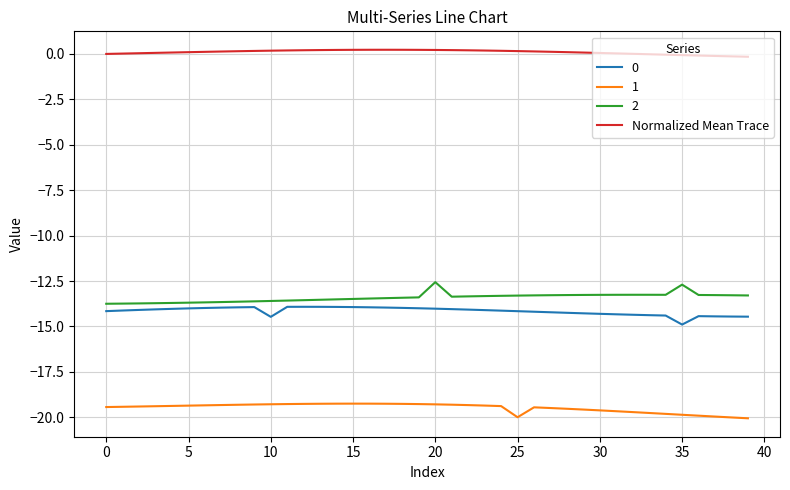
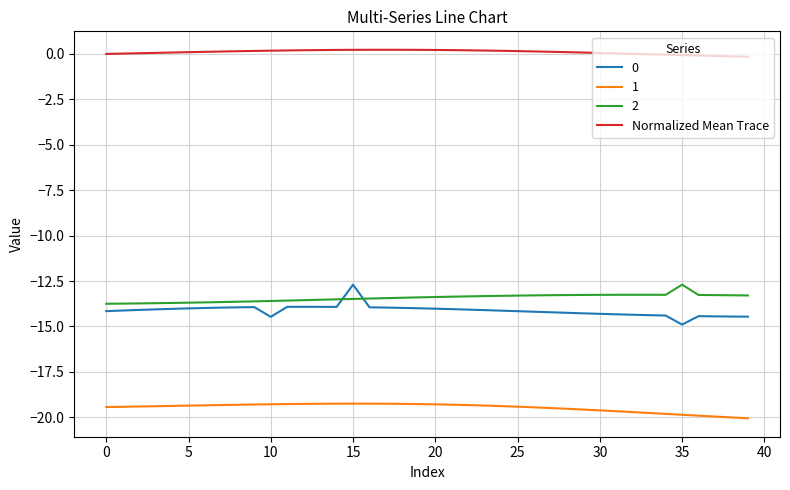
  {
    "0": {
      "0": -14.2,
      "5": -14.0,
      "10": -14.5,
-     "15": -13.9,
+     "15": -12.7,
      "20": -14.0,
      "25": -14.2,
      "30": -14.3,
      "35": -14.9
    },
    "1": {
      "0": -19.4,
      "5": -19.4,
      "10": -19.3,
      "15": -19.3,
      "20": -19.3,
-     "25": -20.0,
+     "25": -19.4,
      "30": -19.6,
      "35": -19.9
    },
    "2": {
      "0": -13.8,
      "5": -13.7,
      "10": -13.6,
      "15": -13.5,
-     "20": -12.6,
+     "20": -13.4,
      "25": -13.3,
      "30": -13.3,
      "35": -12.7
    },
    "Normalized Mean Trace": {
      "0": 0.0,
      "5": 0.1,
      "10": 0.2,
      "15": 0.2,
      "20": 0.2,
      "25": 0.2
    }
  }
